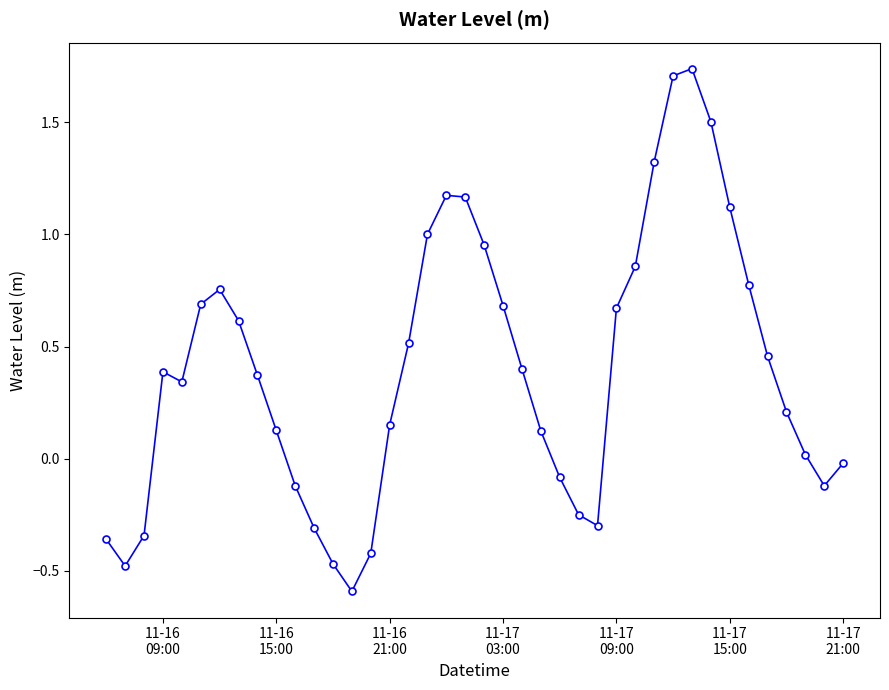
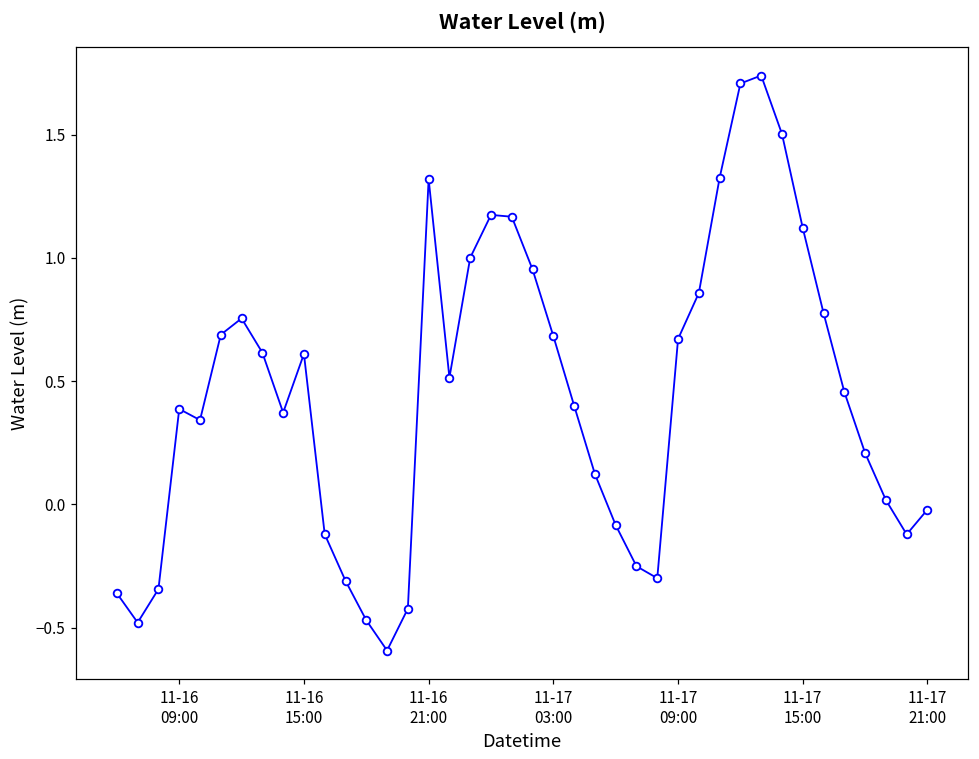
  {
    "11-16 09:00": 0.39,
-   "11-16 15:00": 0.13,
-   "11-16 21:00": 0.15,
+   "11-16 15:00": 0.61,
+   "11-16 21:00": 1.32,
    "11-17 03:00": 0.68,
    "11-17 09:00": 0.67,
    "11-17 15:00": 1.12,
    "11-17 21:00": -0.02
  }
